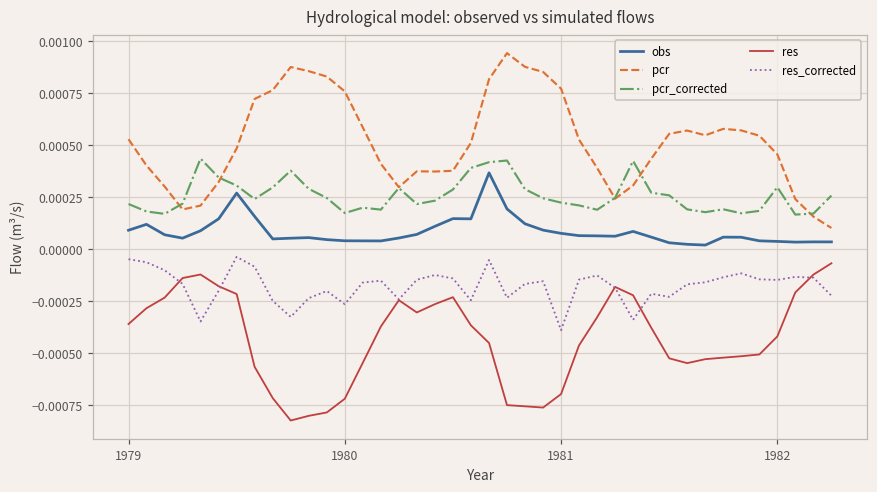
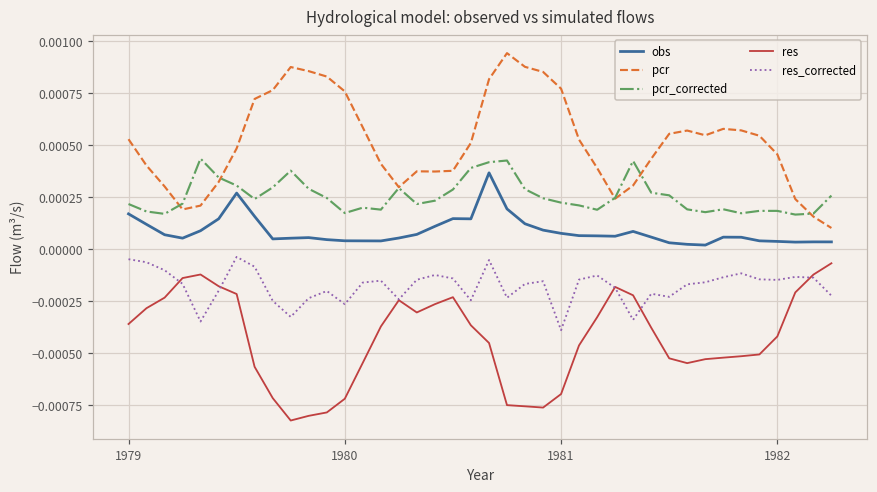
  {
    "obs": {
-     "1979": 0.00009,
+     "1979": 0.00017,
      "1980": 0.00004,
      "1981": 0.00008,
      "1982": 0.00004
    },
    "pcr_corrected": {
      "1979": 0.00022,
      "1980": 0.00017,
      "1981": 0.00022,
-     "1982": 0.00030
+     "1982": 0.00018
    },
    "res_corrected": {
      "1979": -0.00005,
      "1980": -0.00026,
      "1981": -0.00039,
      "1982": -0.00015
    }
  }
